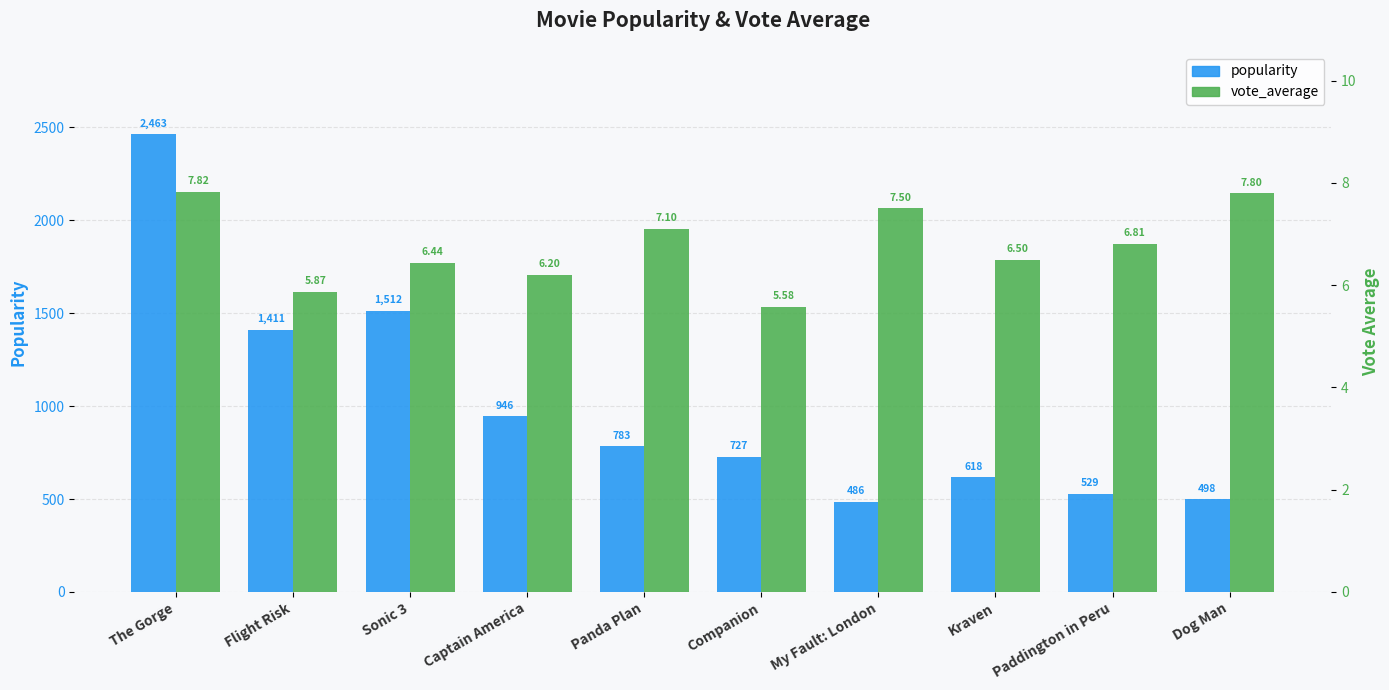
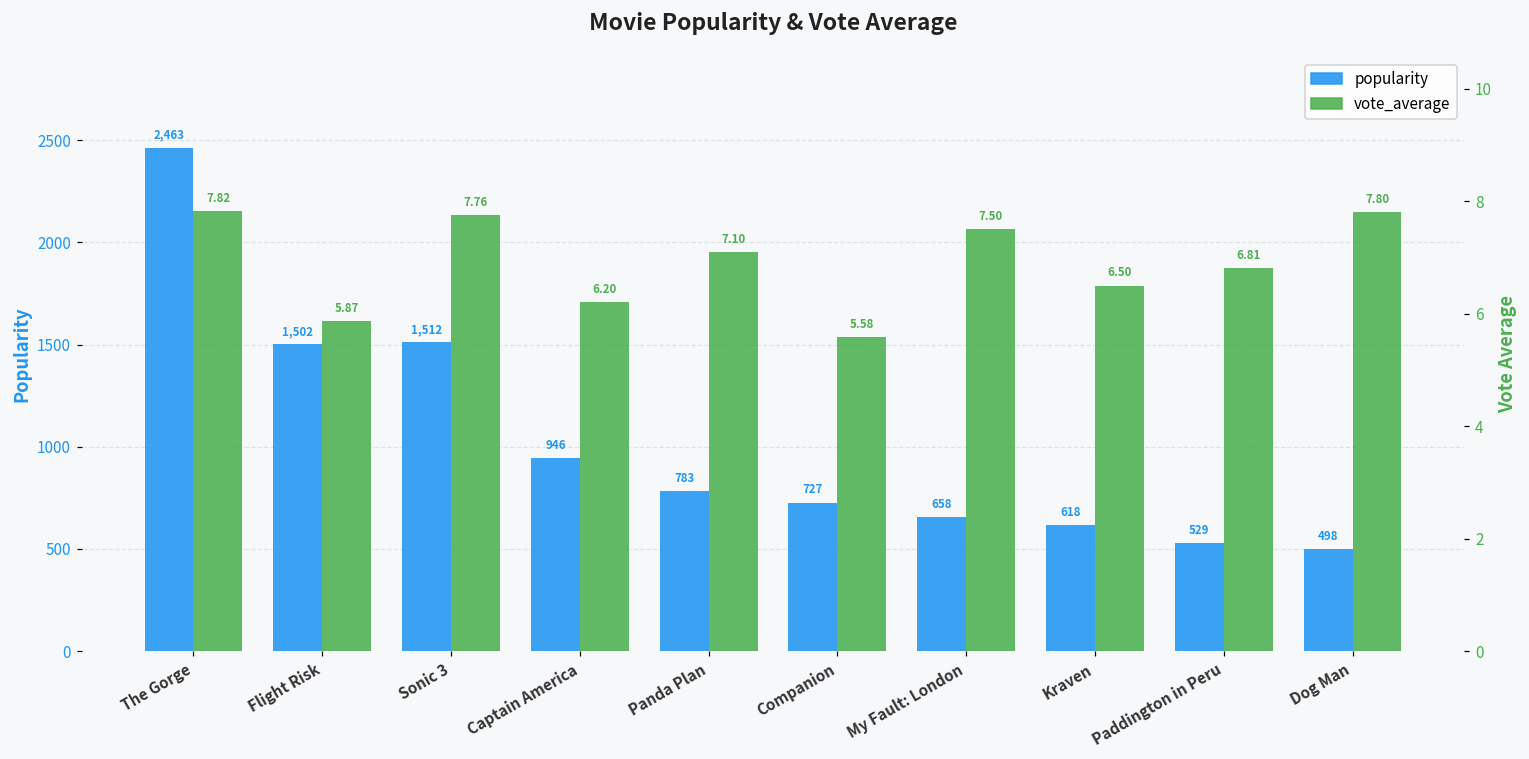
  {
    "popularity": {
      "The Gorge": "2,463",
-     "Flight Risk": "1,411",
+     "Flight Risk": "1,502",
      "Sonic 3": "1,512",
      "Captain America": "946",
      "Panda Plan": "783",
      "Companion": "727",
-     "My Fault: London": "486",
+     "My Fault: London": "658",
      "Kraven": "618",
      "Paddington in Peru": "529",
      "Dog Man": "498"
    },
    "vote_average": {
      "The Gorge": "7.82",
      "Flight Risk": "5.87",
-     "Sonic 3": "6.44",
+     "Sonic 3": "7.76",
      "Captain America": "6.20",
      "Panda Plan": "7.10",
      "Companion": "5.58",
      "My Fault: London": "7.50",
      "Kraven": "6.50",
      "Paddington in Peru": "6.81",
      "Dog Man": "7.80"
    }
  }
